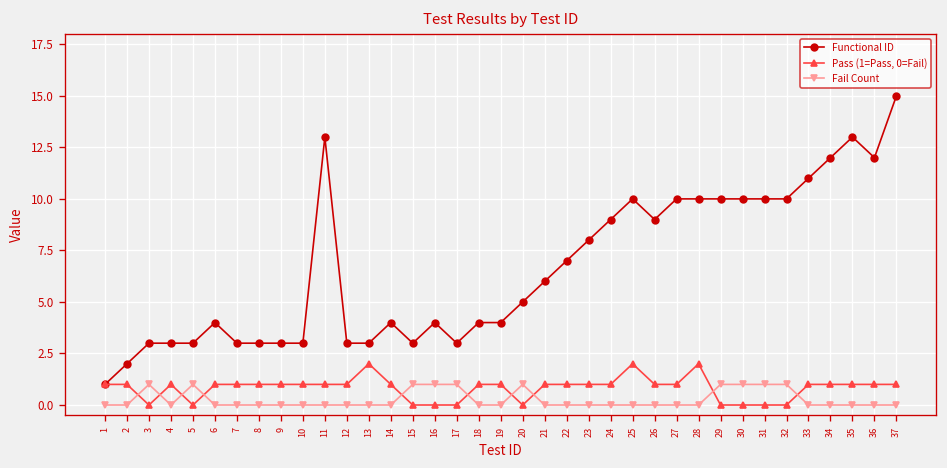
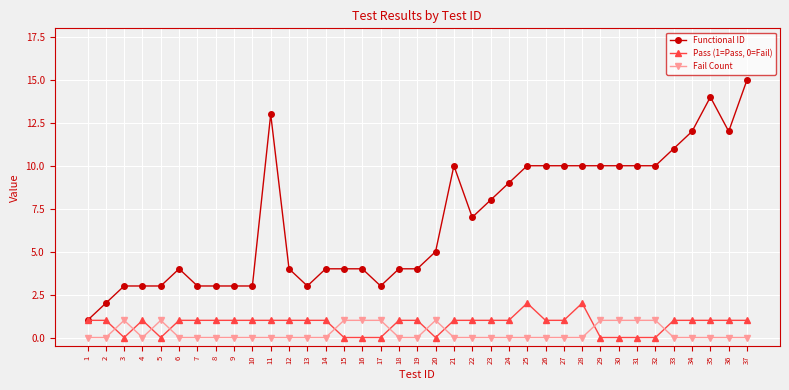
  {
    "Functional ID": {
      "2": 2,
      "3": 3,
      "4": 3,
      "5": 3,
      "6": 4,
      "7": 3,
      "8": 3,
      "9": 3,
      "10": 3,
      "11": 13,
-     "12": 3,
+     "12": 4,
      "13": 3,
      "14": 4,
-     "15": 3,
+     "15": 4,
      "16": 4,
      "17": 3,
      "18": 4,
      "19": 4,
      "20": 5,
-     "21": 6,
+     "21": 10,
      "22": 7,
      "23": 8,
      "24": 9,
      "25": 10,
-     "26": 9,
+     "26": 10,
      "27": 10,
      "28": 10,
      "29": 10,
      "30": 10,
      "31": 10,
      "32": 10,
      "33": 11,
      "34": 12,
-     "35": 13,
+     "35": 14,
      "36": 12,
      "37": 15
    },
    "Pass (1=Pass, 0=Fail)": {
      "2": 1,
      "3": 0,
      "4": 1,
      "5": 0,
      "6": 1,
      "7": 1,
      "8": 1,
      "9": 1,
      "10": 1,
      "11": 1,
      "12": 1,
-     "13": 2,
+     "13": 1,
      "14": 1,
      "15": 0,
      "16": 0,
      "17": 0,
      "18": 1,
      "19": 1,
      "20": 0,
      "21": 1,
      "22": 1,
      "23": 1,
      "24": 1,
      "25": 2,
      "26": 1,
      "27": 1,
      "28": 2,
      "29": 0,
      "30": 0,
      "31": 0,
      "32": 0,
      "33": 1,
      "34": 1,
      "35": 1,
      "36": 1,
      "37": 1
    },
    "Fail Count": {
      "1": 0,
      "2": 0,
      "3": 1,
      "4": 0,
      "5": 1,
      "6": 0,
      "7": 0,
      "8": 0,
      "9": 0,
      "10": 0,
      "11": 0,
      "12": 0,
      "13": 0,
      "14": 0,
      "15": 1,
      "16": 1,
      "17": 1,
      "18": 0,
      "19": 0,
      "20": 1,
      "21": 0,
      "22": 0,
      "23": 0,
      "24": 0,
      "25": 0,
      "26": 0,
      "27": 0,
      "28": 0,
      "29": 1,
      "30": 1,
      "31": 1,
      "32": 1,
      "33": 0,
      "34": 0,
      "35": 0,
      "36": 0,
      "37": 0
    }
  }
